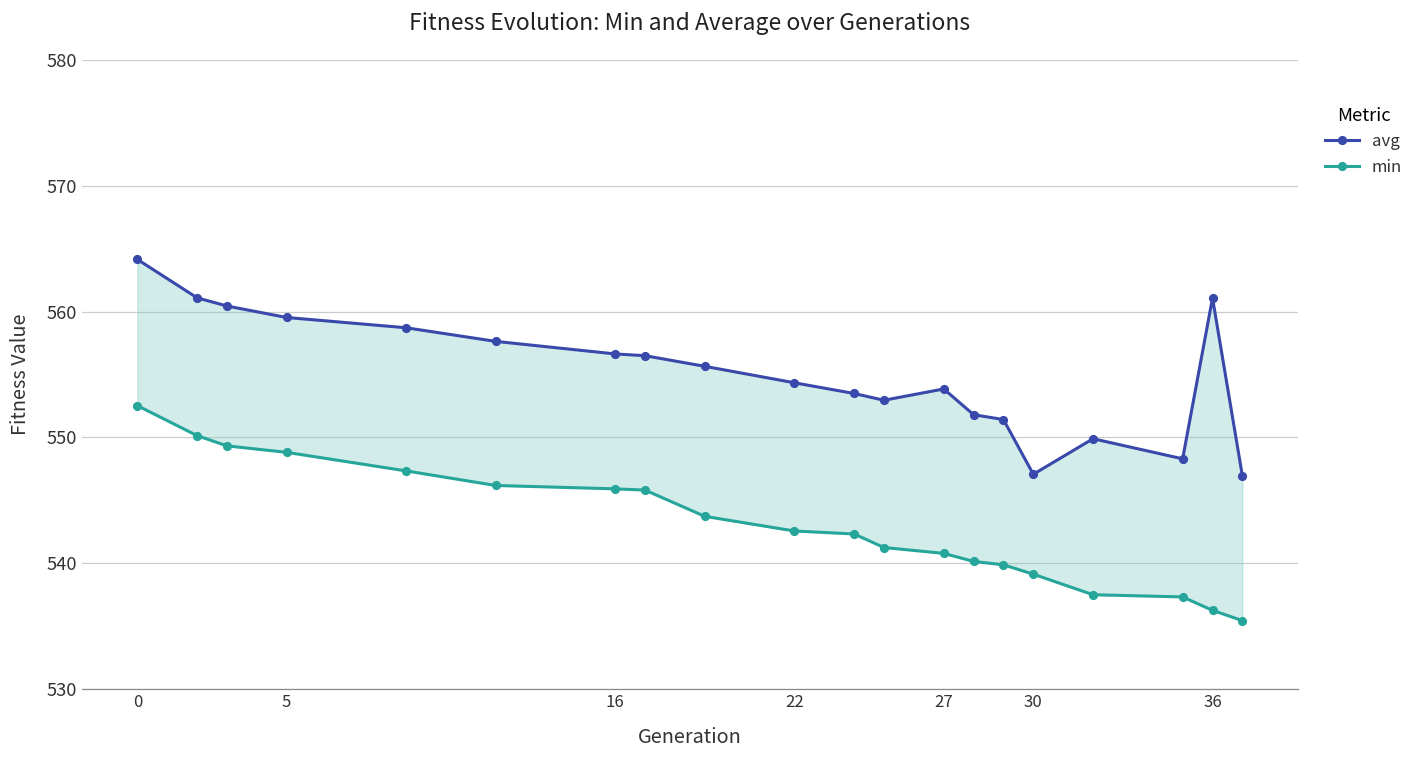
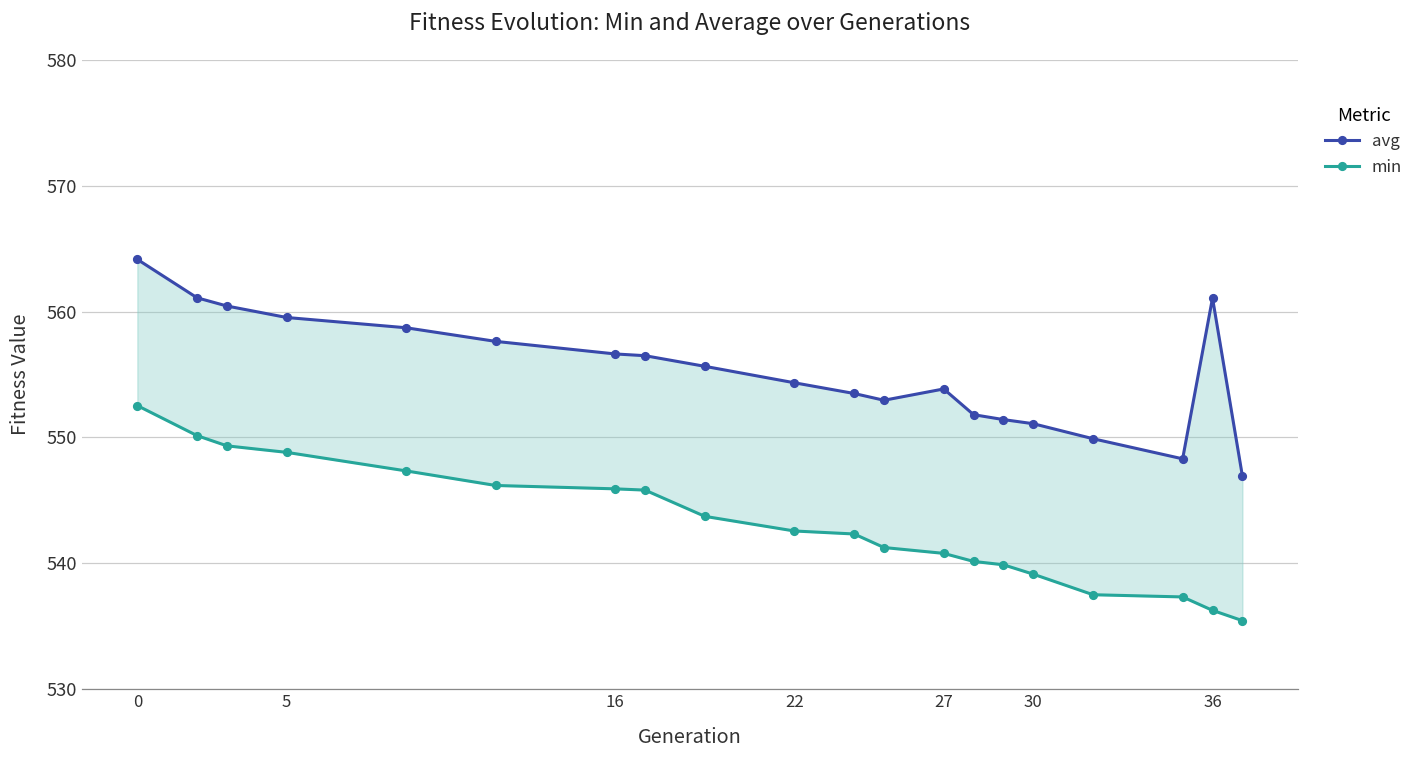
  {
    "avg": {
      "0": 564.2,
      "5": 559.5,
      "16": 556.6,
      "22": 554.3,
      "27": 553.9,
-     "30": 547.1,
+     "30": 551.1,
      "36": 561.1
    },
    "min": {
      "0": 552.5,
      "5": 548.8,
      "16": 545.9,
      "22": 542.6,
      "27": 540.8,
      "30": 539.1,
      "36": 536.2
    }
  }
